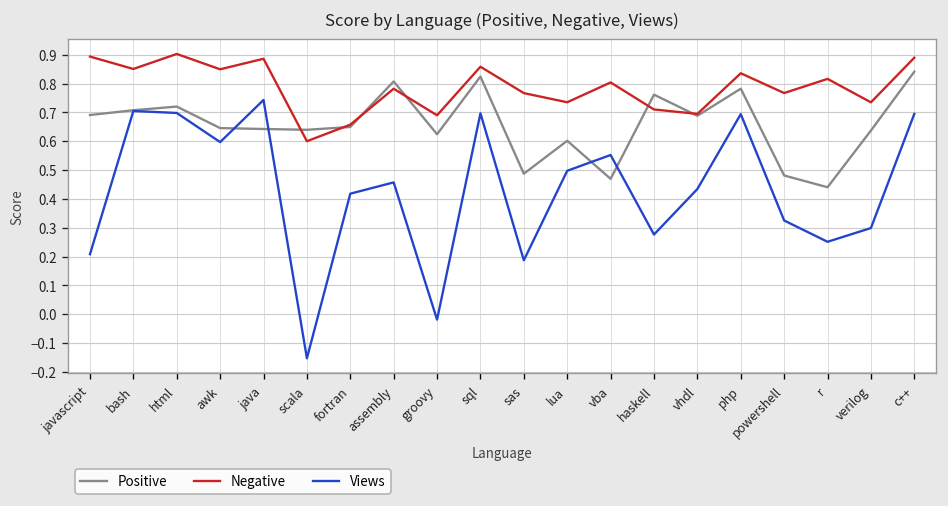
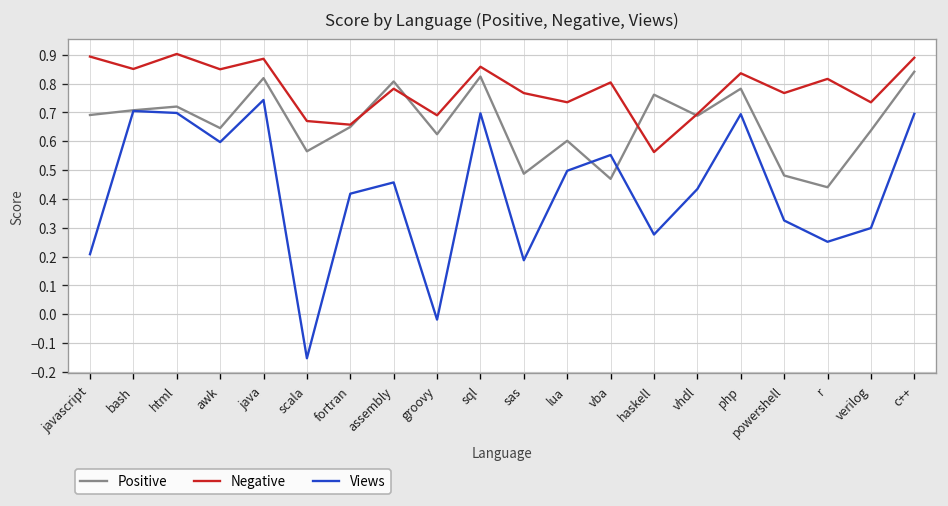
  {
    "Positive": {
      "javascript": 0.69,
      "html": 0.72,
      "awk": 0.65,
-     "java": 0.64,
-     "scala": 0.64,
+     "java": 0.82,
+     "scala": 0.57,
      "assembly": 0.81,
      "groovy": 0.62,
      "sql": 0.82,
      "sas": 0.49,
      "lua": 0.60,
      "vba": 0.47,
      "haskell": 0.76,
      "php": 0.78,
      "powershell": 0.48,
      "r": 0.44,
      "verilog": 0.64,
      "c++": 0.84
    },
    "Negative": {
      "javascript": 0.89,
      "bash": 0.85,
      "html": 0.90,
      "awk": 0.85,
      "java": 0.89,
-     "scala": 0.60,
+     "scala": 0.67,
      "assembly": 0.78,
      "groovy": 0.69,
      "sql": 0.86,
      "sas": 0.77,
      "lua": 0.74,
      "vba": 0.80,
-     "haskell": 0.71,
+     "haskell": 0.56,
      "php": 0.84,
      "powershell": 0.77,
      "r": 0.82,
      "verilog": 0.73,
      "c++": 0.89
    },
    "Views": {
      "javascript": 0.21,
      "html": 0.70,
      "awk": 0.60,
      "java": 0.74,
      "scala": -0.15,
      "fortran": 0.42,
      "assembly": 0.46,
      "groovy": -0.02,
      "sql": 0.70,
      "sas": 0.19,
      "lua": 0.50,
      "vba": 0.55,
      "haskell": 0.28,
      "vhdl": 0.43,
      "php": 0.69,
      "powershell": 0.33,
      "r": 0.25,
      "verilog": 0.30,
      "c++": 0.69
    }
  }
